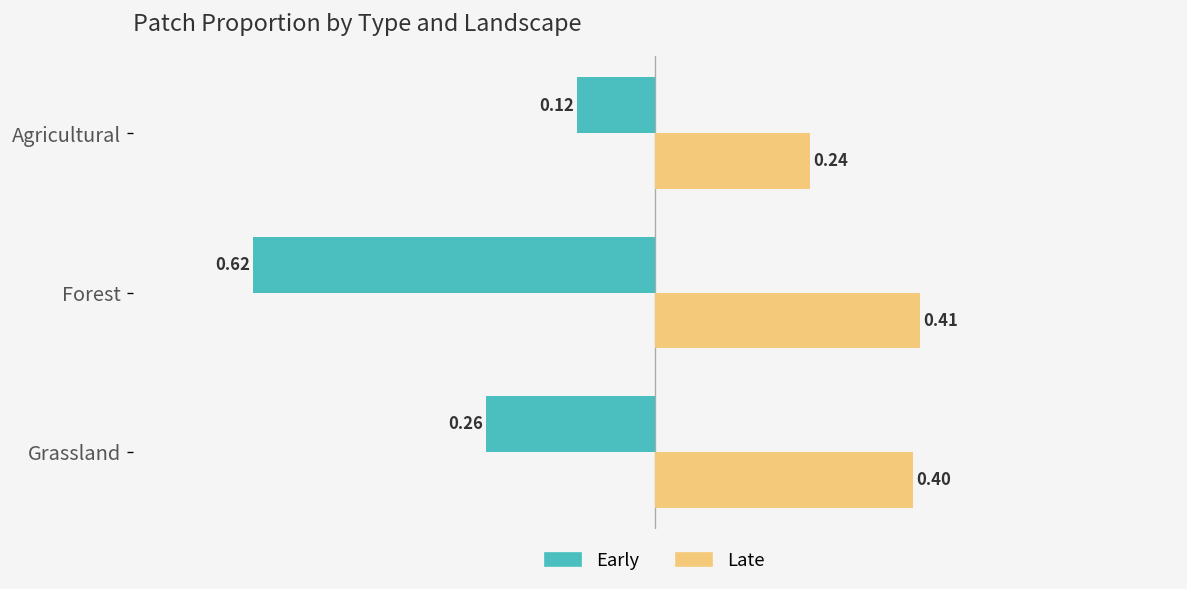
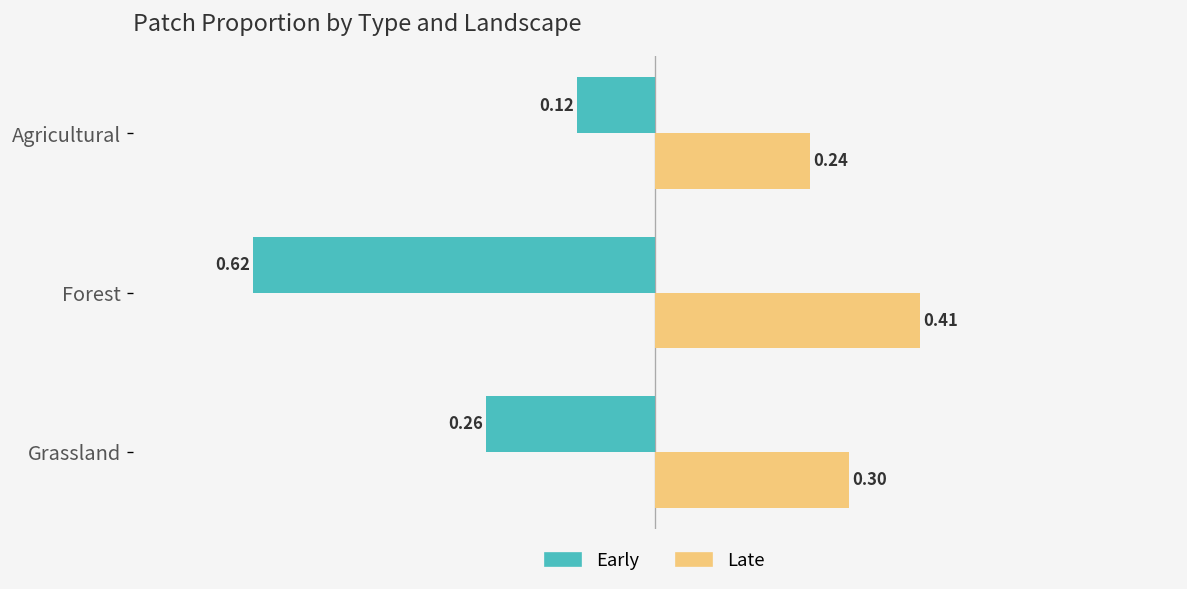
  {
    "Late": {
      "Agricultural": 0.24,
      "Forest": 0.41,
-     "Grassland": 0.40
+     "Grassland": 0.30
    }
  }
